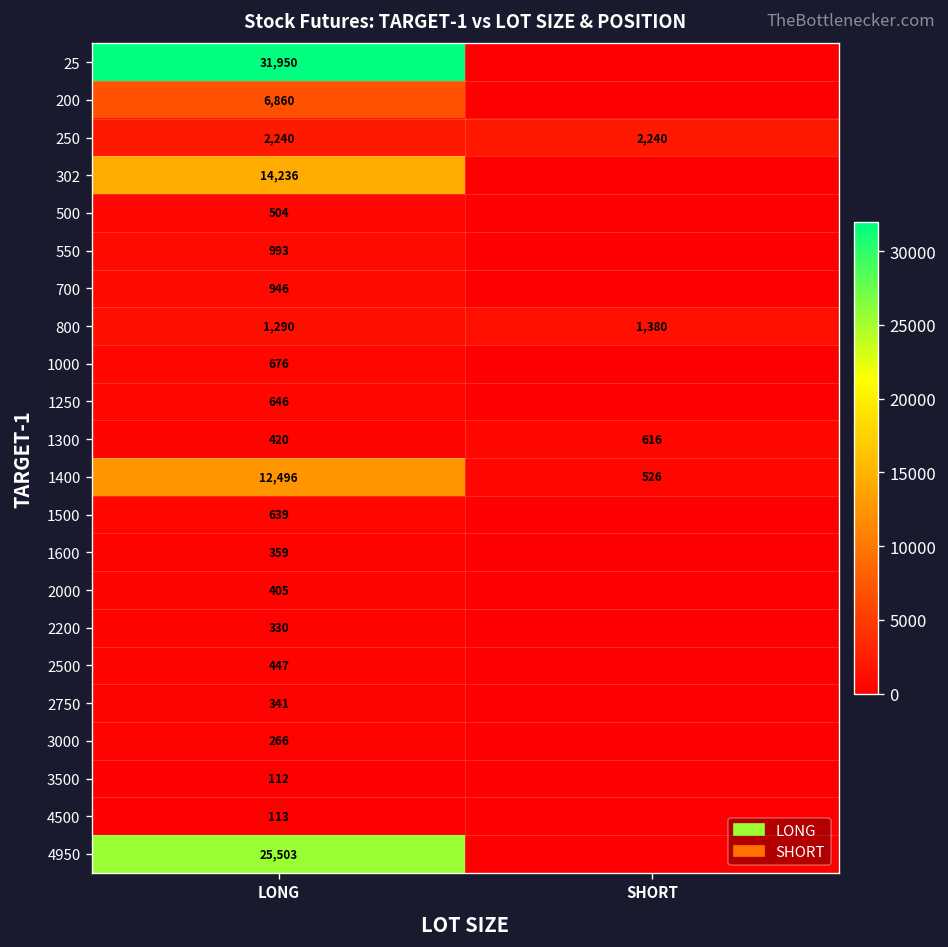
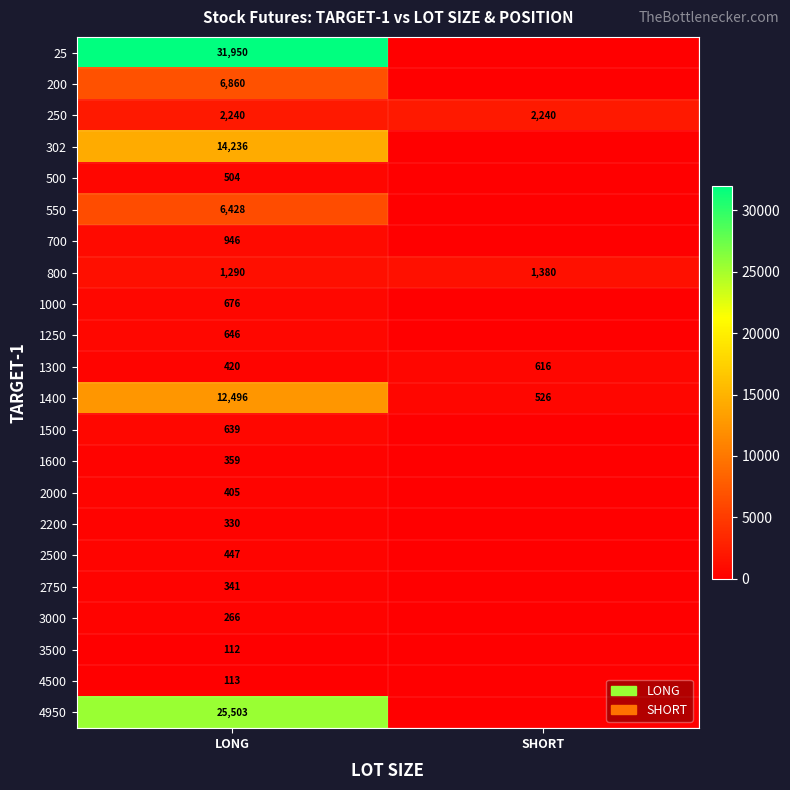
  {
    "25": {
      "LONG": "31,950"
    },
    "200": {
      "LONG": "6,860"
    },
    "250": {
      "LONG": "2,240",
      "SHORT": "2,240"
    },
    "302": {
      "LONG": "14,236"
    },
    "500": {
      "LONG": "504"
    },
    "550": {
-     "LONG": "993"
+     "LONG": "6,428"
    },
    "700": {
      "LONG": "946"
    },
    "800": {
      "LONG": "1,290",
      "SHORT": "1,380"
    },
    "1000": {
      "LONG": "676"
    },
    "1250": {
      "LONG": "646"
    },
    "1300": {
      "LONG": "420",
      "SHORT": "616"
    },
    "1400": {
      "LONG": "12,496",
      "SHORT": "526"
    },
    "1500": {
      "LONG": "639"
    },
    "1600": {
      "LONG": "359"
    },
    "2000": {
      "LONG": "405"
    },
    "2200": {
      "LONG": "330"
    },
    "2500": {
      "LONG": "447"
    },
    "2750": {
      "LONG": "341"
    },
    "3000": {
      "LONG": "266"
    },
    "3500": {
      "LONG": "112"
    },
    "4500": {
      "LONG": "113"
    },
    "4950": {
      "LONG": "25,503"
    }
  }
